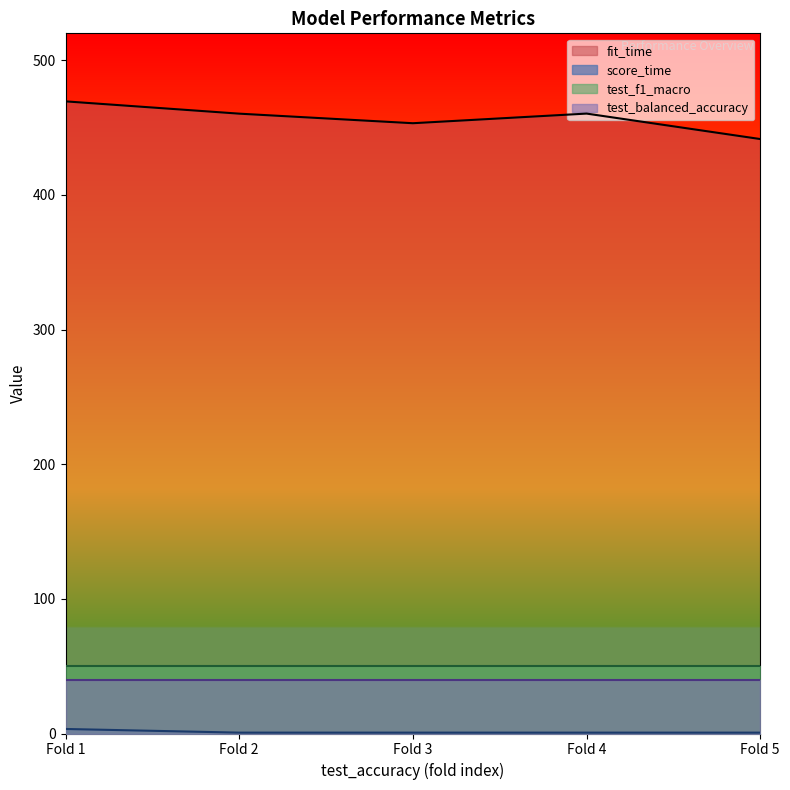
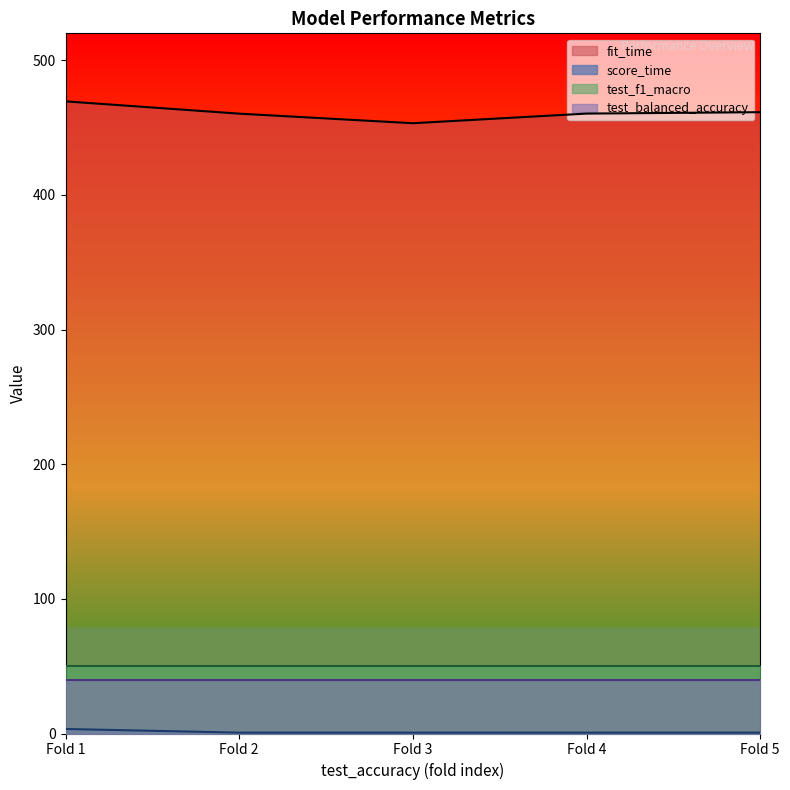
  {
    "fit_time": {
      "Fold 1": 469,
      "Fold 2": 460,
      "Fold 3": 453,
-     "Fold 5": 441
+     "Fold 5": 461
    },
    "test_f1_macro": {
      "Fold 1": 50,
      "Fold 2": 50,
      "Fold 3": 50,
      "Fold 4": 50,
      "Fold 5": 50
    }
  }
